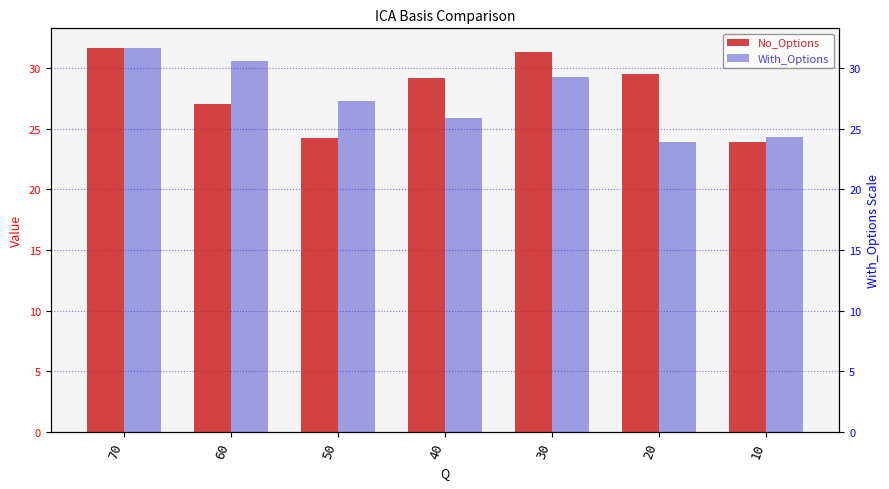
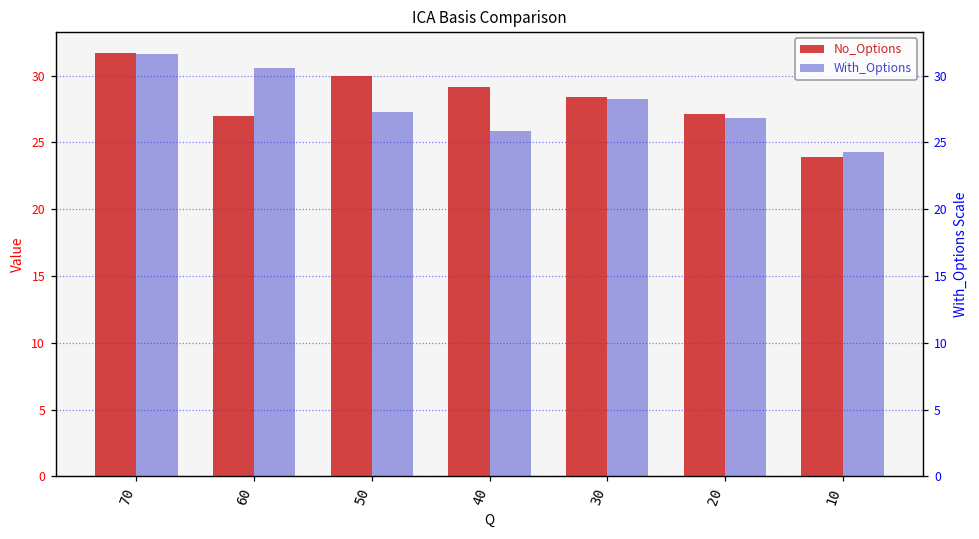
  {
    "No_Options": {
      "70": 31.7,
      "60": 27.0,
-     "50": 24.2,
+     "50": 29.9,
      "40": 29.2,
-     "30": 31.3,
-     "20": 29.5,
+     "30": 28.4,
+     "20": 27.1,
      "10": 23.9
    },
    "With_Options": {
      "70": 31.6,
      "60": 30.5,
      "50": 27.3,
      "40": 25.8,
-     "30": 29.3,
-     "20": 23.9,
+     "30": 28.3,
+     "20": 26.9,
      "10": 24.3
    }
  }
